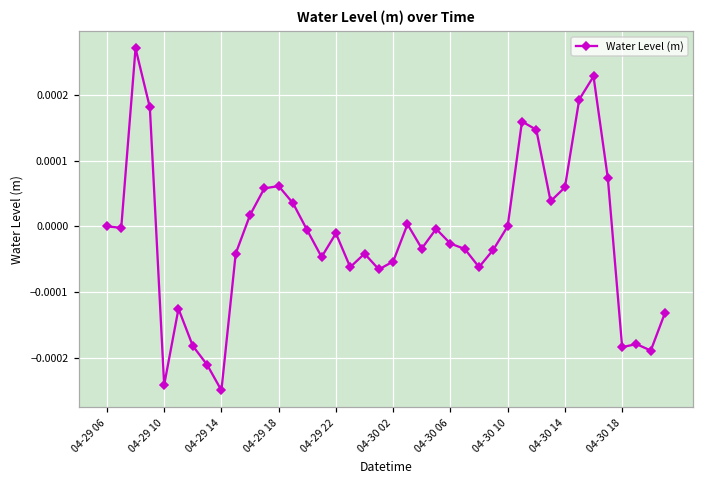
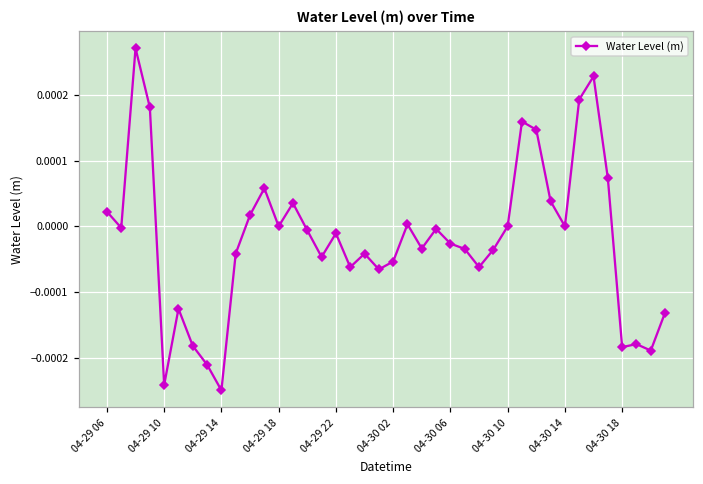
  {
-   "04-29 06": 0.00000,
+   "04-29 06": 0.00002,
    "04-29 10": -0.00024,
    "04-29 14": -0.00025,
-   "04-29 18": 0.0001,
+   "04-29 18": 0.0000,
    "04-29 22": -0.00001,
    "04-30 02": -0.00005,
    "04-30 06": -0.00003,
    "04-30 10": 0.00000,
-   "04-30 14": 0.0001,
+   "04-30 14": 0.0000,
    "04-30 18": -0.00018
  }
